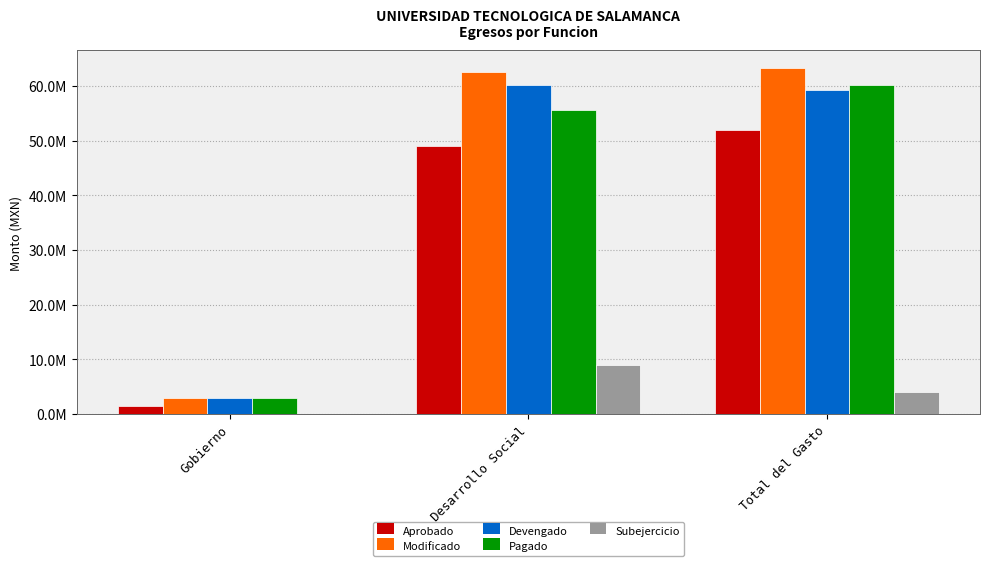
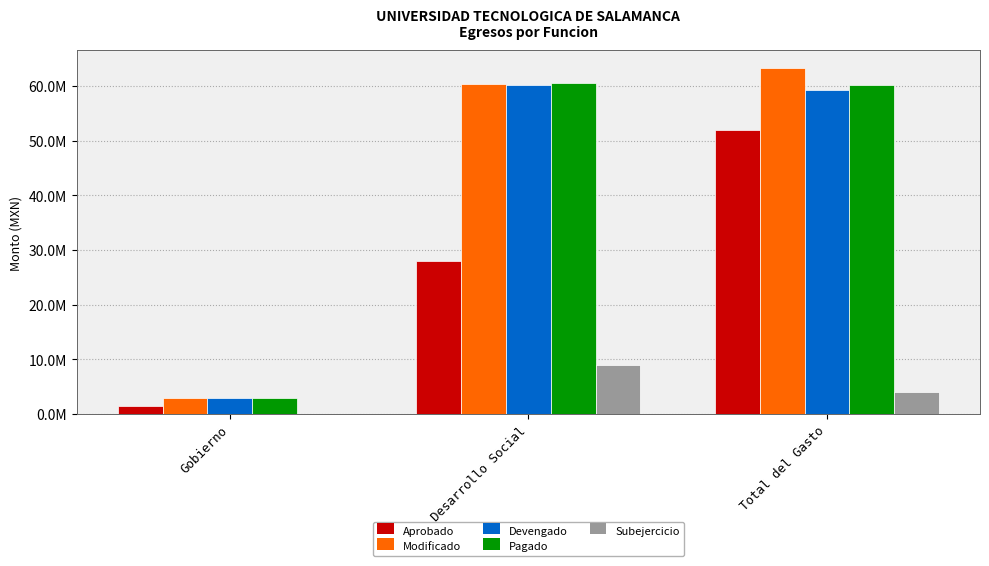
  {
    "Aprobado": {
      "Gobierno": 1000000,
-     "Desarrollo Social": 49000000,
+     "Desarrollo Social": 28000000,
      "Total del Gasto": 52000000
    },
    "Modificado": {
      "Gobierno": 3000000,
-     "Desarrollo Social": 63000000,
+     "Desarrollo Social": 60000000,
      "Total del Gasto": 63000000
    },
    "Devengado": {
      "Gobierno": 3000000,
      "Desarrollo Social": 60000000,
      "Total del Gasto": 59000000
    },
    "Pagado": {
      "Gobierno": 3000000,
-     "Desarrollo Social": 56000000,
+     "Desarrollo Social": 61000000,
      "Total del Gasto": 60000000
    },
    "Subejercicio": {
      "Desarrollo Social": 9000000,
      "Total del Gasto": 4000000
    }
  }
